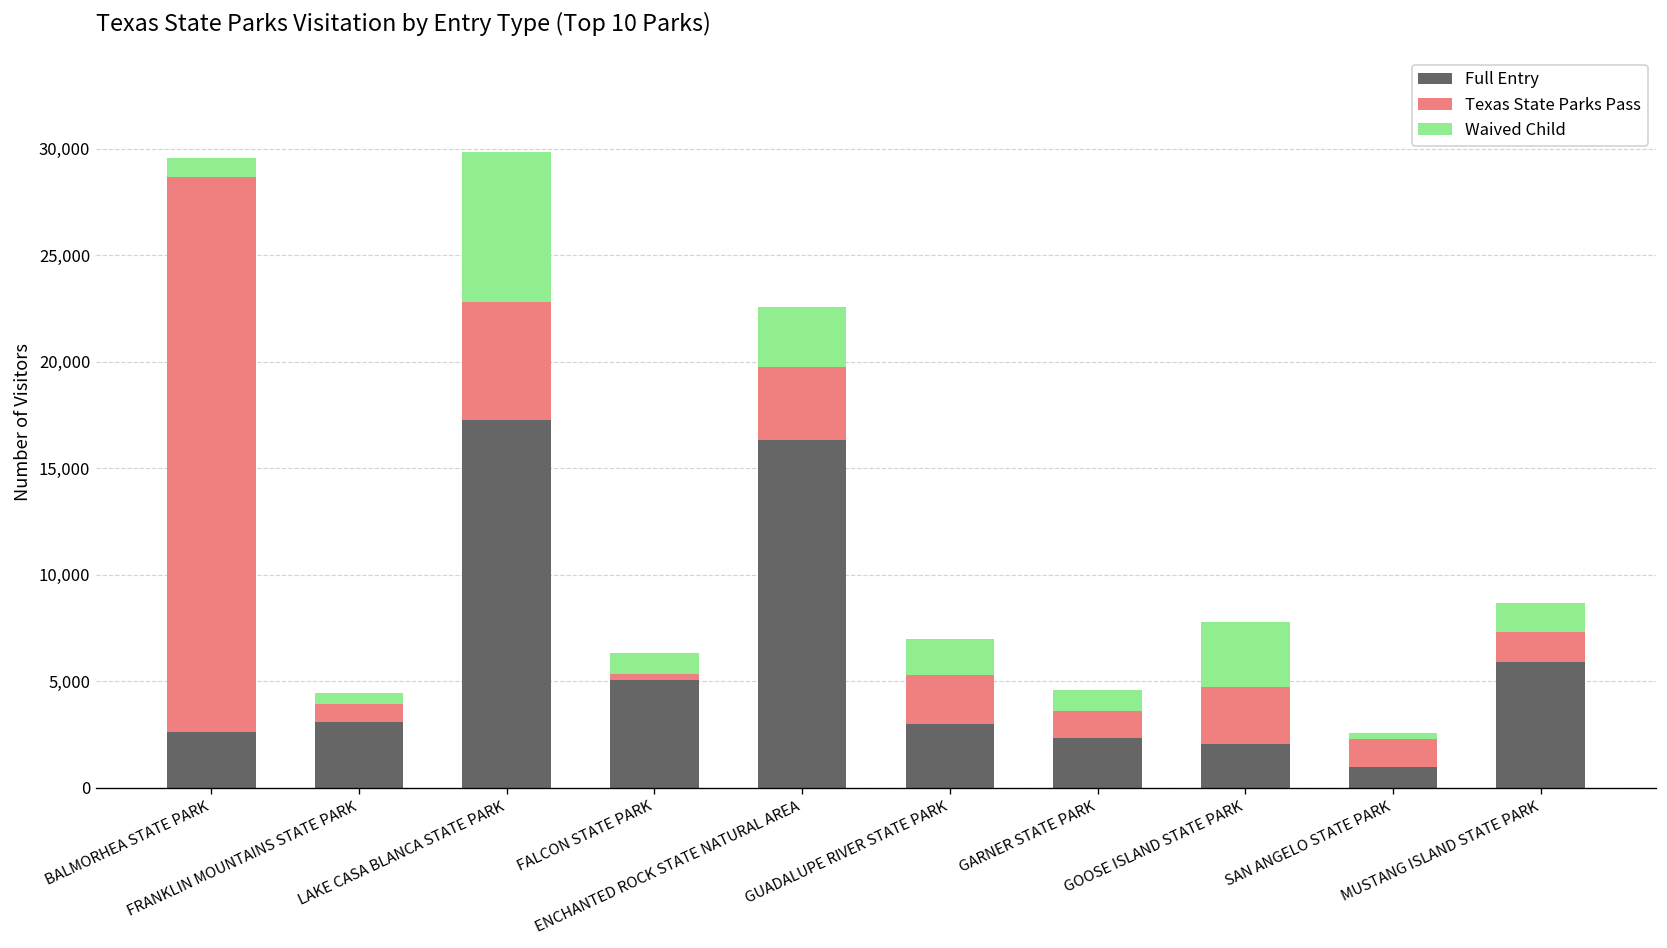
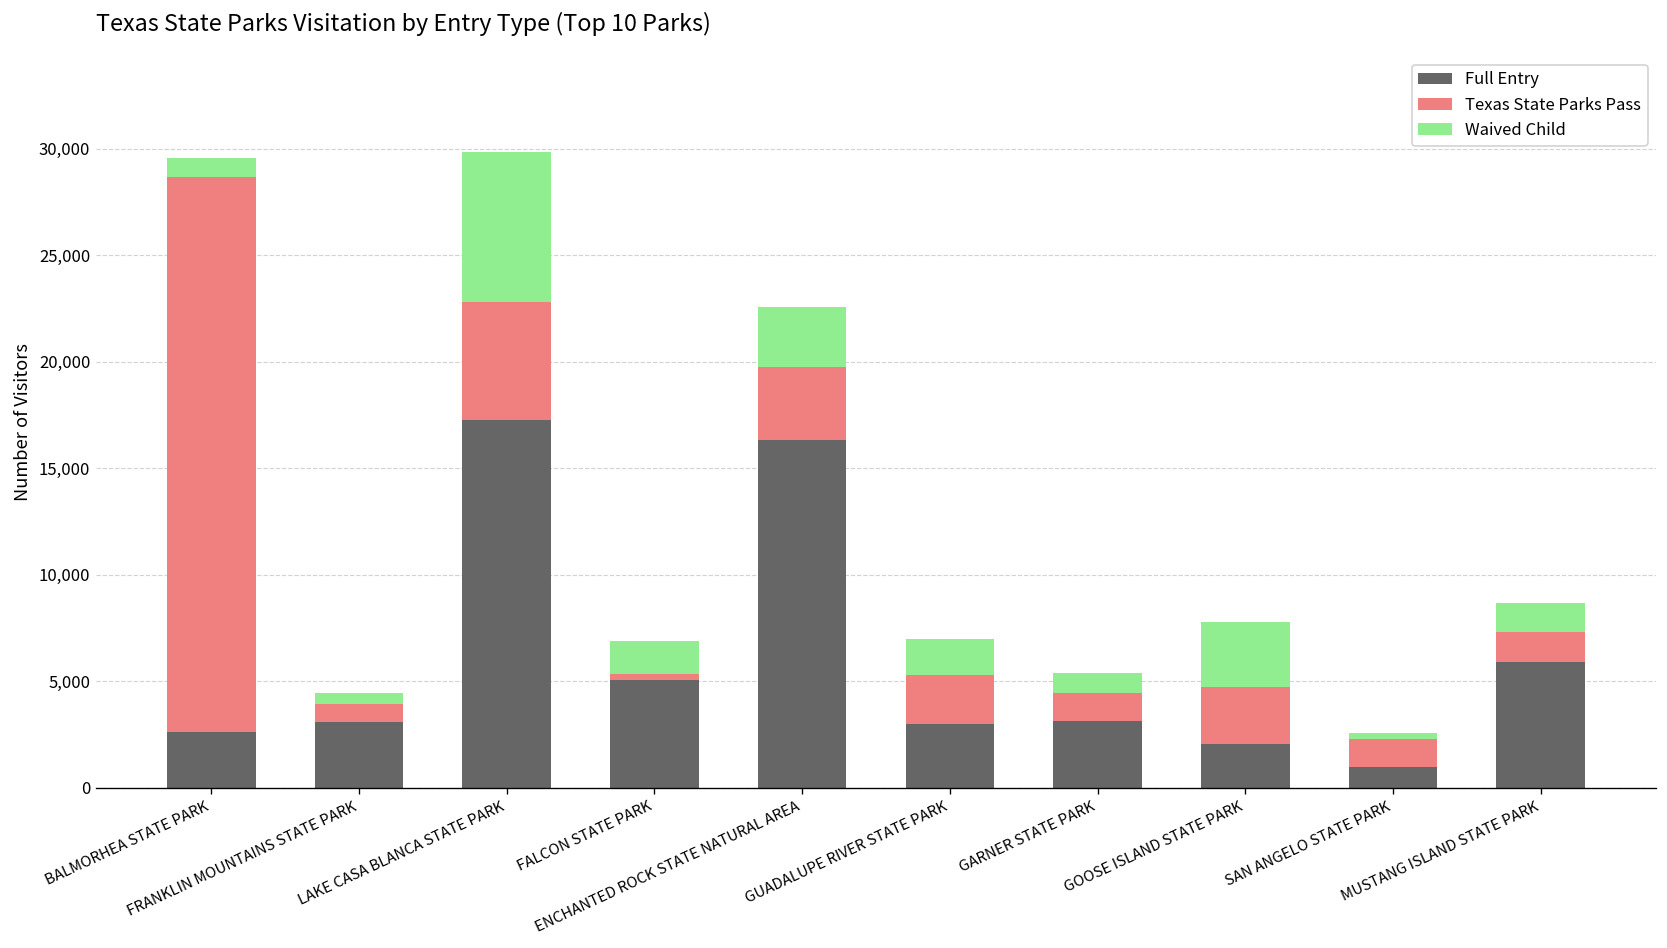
  {
    "Full Entry": {
      "BALMORHEA STATE PARK": "2,600",
      "FRANKLIN MOUNTAINS STATE PARK": "3,100",
      "LAKE CASA BLANCA STATE PARK": "17,300",
      "FALCON STATE PARK": "5,100",
      "ENCHANTED ROCK STATE NATURAL AREA": "16,300",
      "GUADALUPE RIVER STATE PARK": "3,000",
-     "GARNER STATE PARK": "2,300",
+     "GARNER STATE PARK": "3,100",
      "GOOSE ISLAND STATE PARK": "2,100",
      "SAN ANGELO STATE PARK": "1,000",
      "MUSTANG ISLAND STATE PARK": "5,900"
    },
    "Texas State Parks Pass": {
      "BALMORHEA STATE PARK": "26,000",
      "FRANKLIN MOUNTAINS STATE PARK": "800",
      "LAKE CASA BLANCA STATE PARK": "5,500",
      "FALCON STATE PARK": "300",
      "ENCHANTED ROCK STATE NATURAL AREA": "3,400",
      "GUADALUPE RIVER STATE PARK": "2,300",
      "GARNER STATE PARK": "1,300",
      "GOOSE ISLAND STATE PARK": "2,700",
      "SAN ANGELO STATE PARK": "1,300",
      "MUSTANG ISLAND STATE PARK": "1,400"
    },
    "Waived Child": {
      "BALMORHEA STATE PARK": "900",
      "FRANKLIN MOUNTAINS STATE PARK": "500",
      "LAKE CASA BLANCA STATE PARK": "7,100",
-     "FALCON STATE PARK": "1,000",
+     "FALCON STATE PARK": "1,500",
      "ENCHANTED ROCK STATE NATURAL AREA": "2,800",
      "GUADALUPE RIVER STATE PARK": "1,700",
      "GARNER STATE PARK": "1,000",
      "GOOSE ISLAND STATE PARK": "3,000",
      "SAN ANGELO STATE PARK": "300",
      "MUSTANG ISLAND STATE PARK": "1,300"
    }
  }
